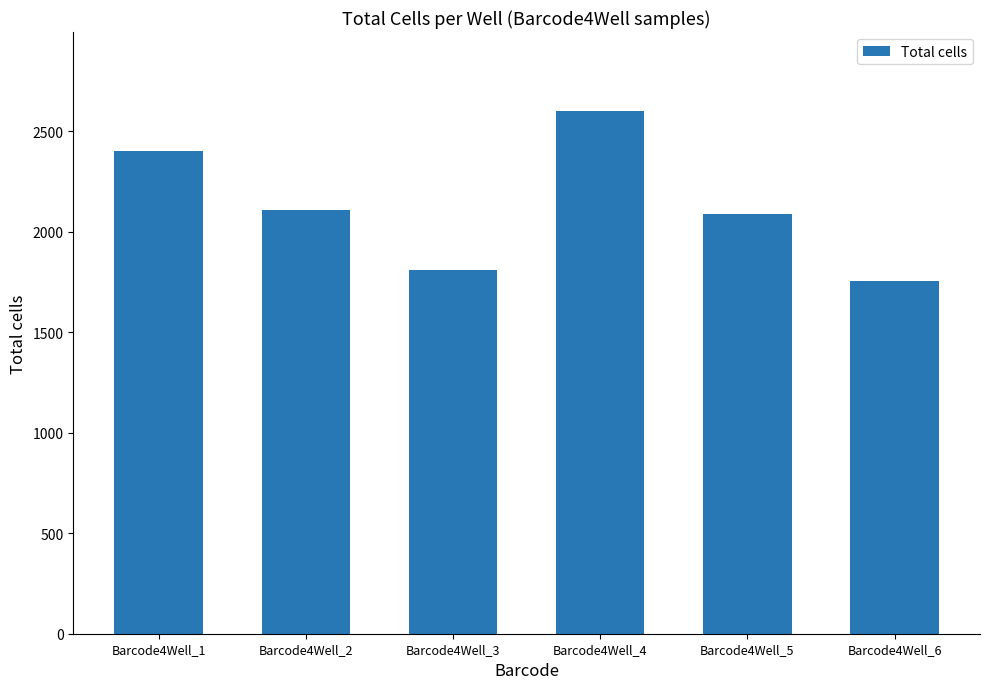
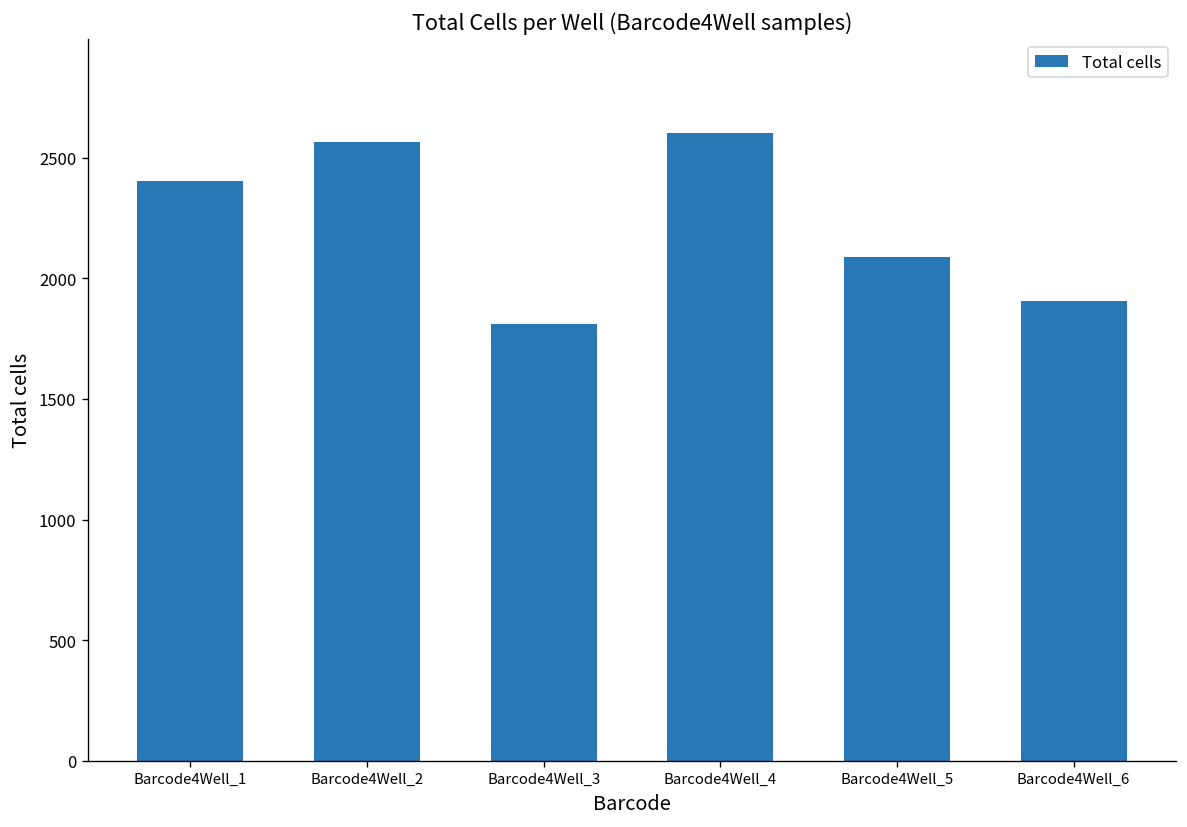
  {
    "Barcode4Well_1": 2400,
-   "Barcode4Well_2": 2110,
+   "Barcode4Well_2": 2570,
    "Barcode4Well_3": 1810,
    "Barcode4Well_4": 2600,
    "Barcode4Well_5": 2090,
-   "Barcode4Well_6": 1760
+   "Barcode4Well_6": 1910
  }
